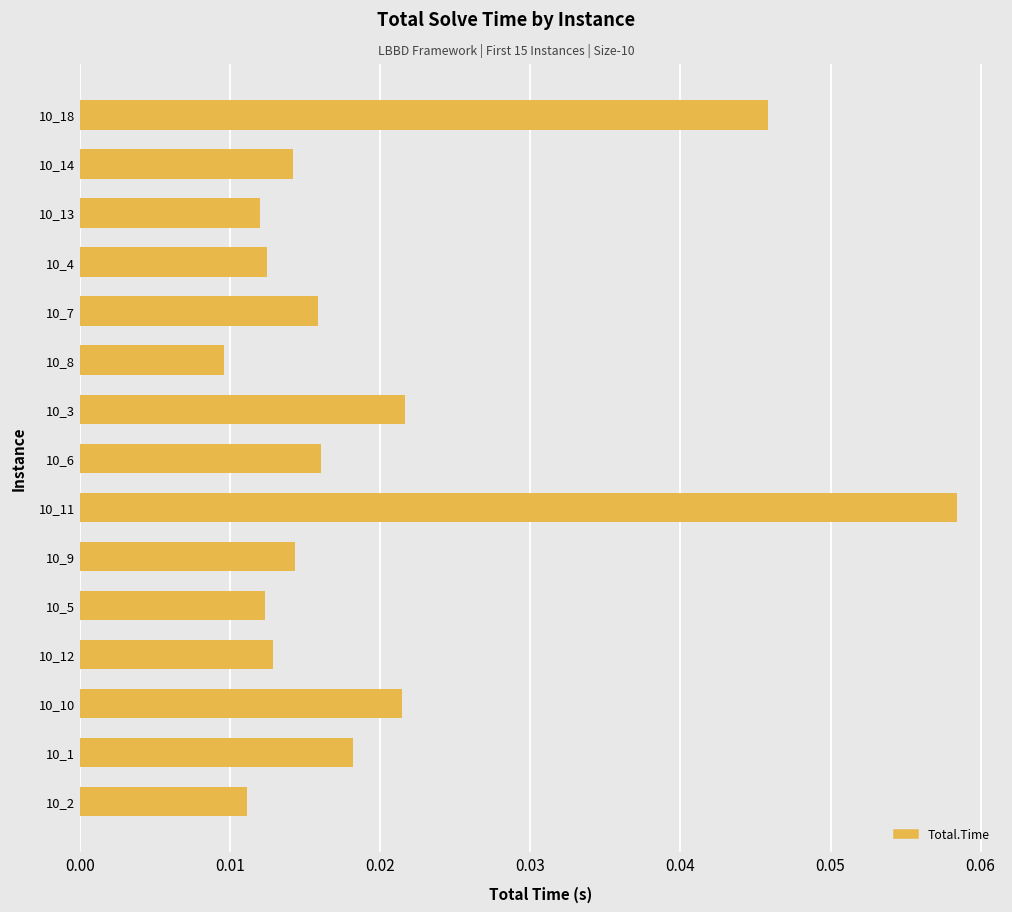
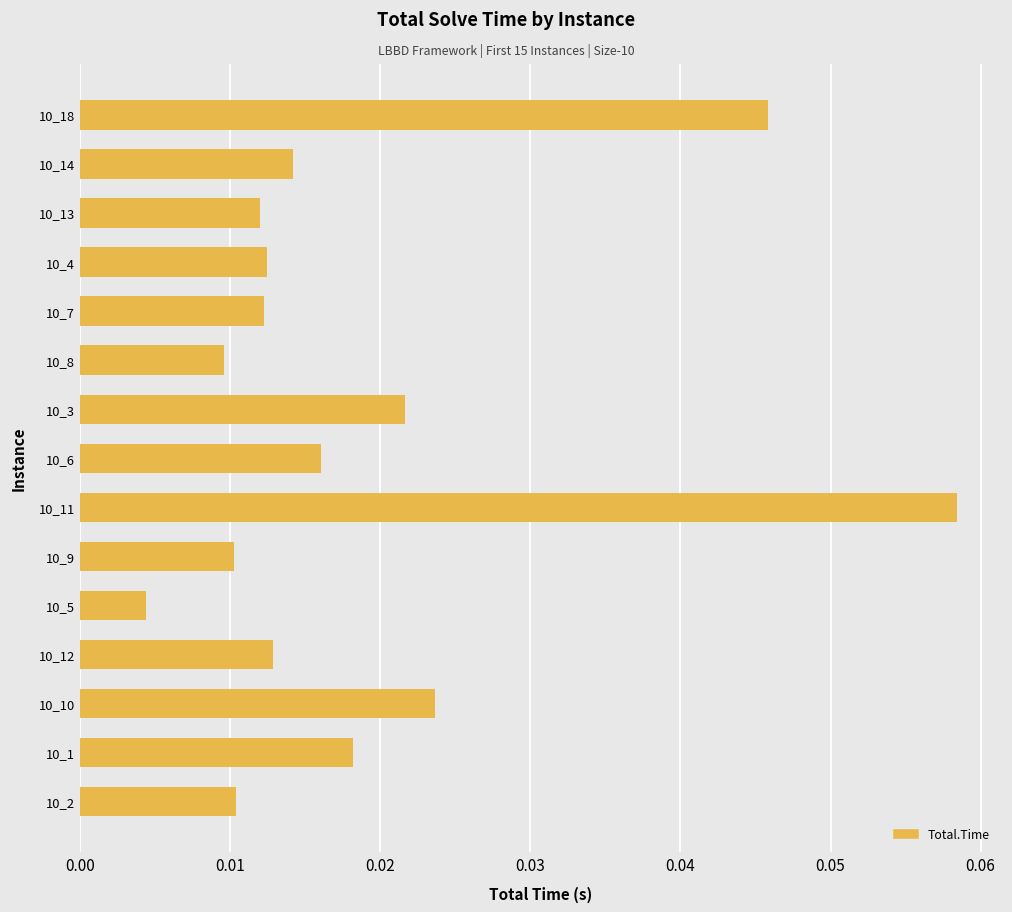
  {
    "10_18": 0.0458,
    "10_14": 0.0142,
    "10_13": 0.0120,
    "10_4": 0.0124,
-   "10_7": 0.0159,
+   "10_7": 0.0122,
    "10_8": 0.0096,
    "10_3": 0.0217,
    "10_6": 0.0160,
    "10_11": 0.0584,
-   "10_9": 0.0143,
-   "10_5": 0.0123,
+   "10_9": 0.0103,
+   "10_5": 0.0043,
    "10_12": 0.0128,
-   "10_10": 0.0214,
+   "10_10": 0.0236,
    "10_1": 0.0182,
-   "10_2": 0.0111
+   "10_2": 0.0104
  }
